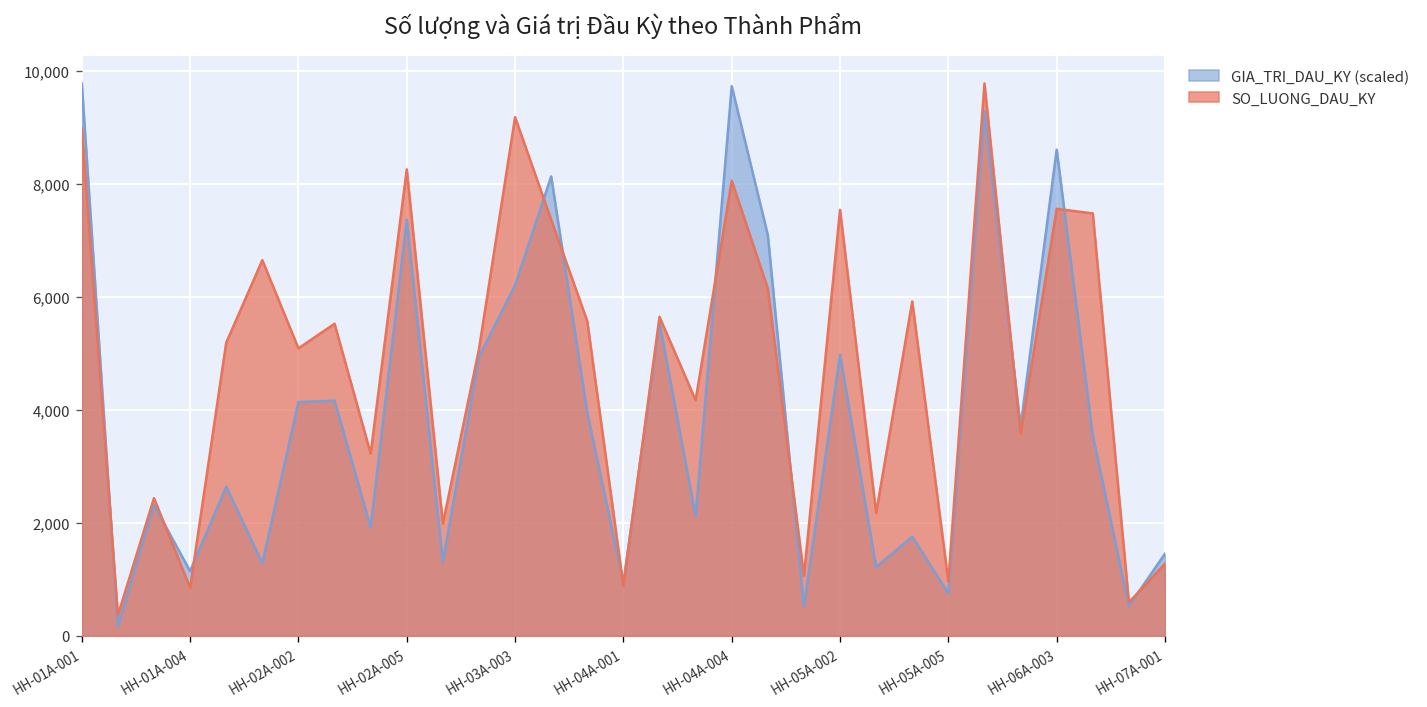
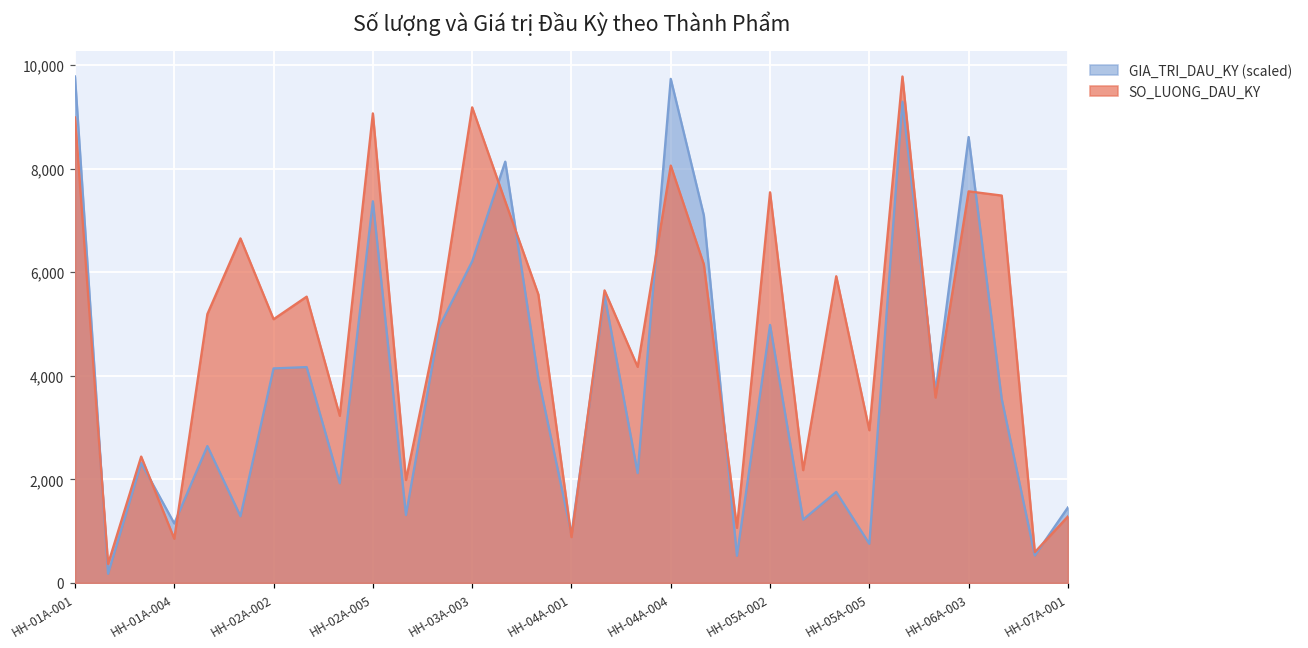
  {
    "GIA_TRI_DAU_KY (scaled)": {
      "HH-01A-001": "9,800",
      "HH-01A-004": "1,100",
      "HH-02A-002": "4,100",
      "HH-02A-005": "7,400",
      "HH-03A-003": "6,200",
      "HH-04A-001": "900",
      "HH-04A-004": "9,700",
      "HH-05A-002": "5,000",
      "HH-05A-005": "800",
      "HH-06A-003": "8,600",
      "HH-07A-001": "1,500"
    },
    "SO_LUONG_DAU_KY": {
      "HH-01A-001": "9,000",
      "HH-01A-004": "900",
      "HH-02A-002": "5,100",
-     "HH-02A-005": "8,300",
+     "HH-02A-005": "9,100",
      "HH-03A-003": "9,200",
      "HH-04A-001": "900",
      "HH-04A-004": "8,100",
      "HH-05A-002": "7,500",
-     "HH-05A-005": "1,000",
+     "HH-05A-005": "2,900",
      "HH-06A-003": "7,600",
      "HH-07A-001": "1,300"
    }
  }
